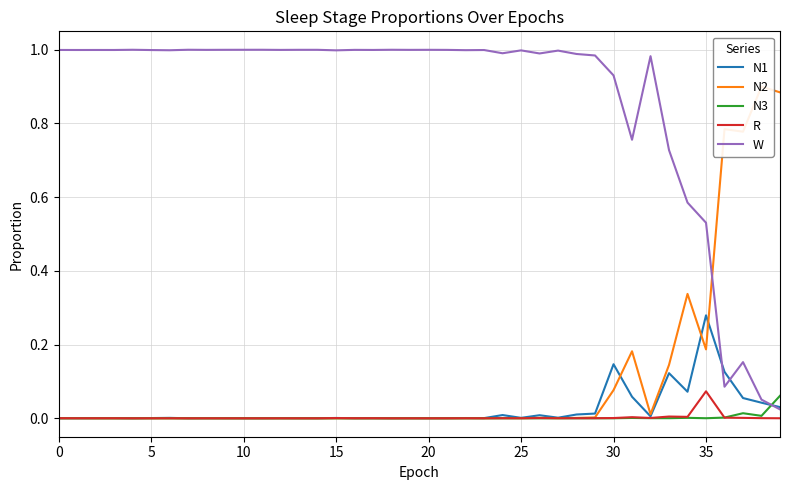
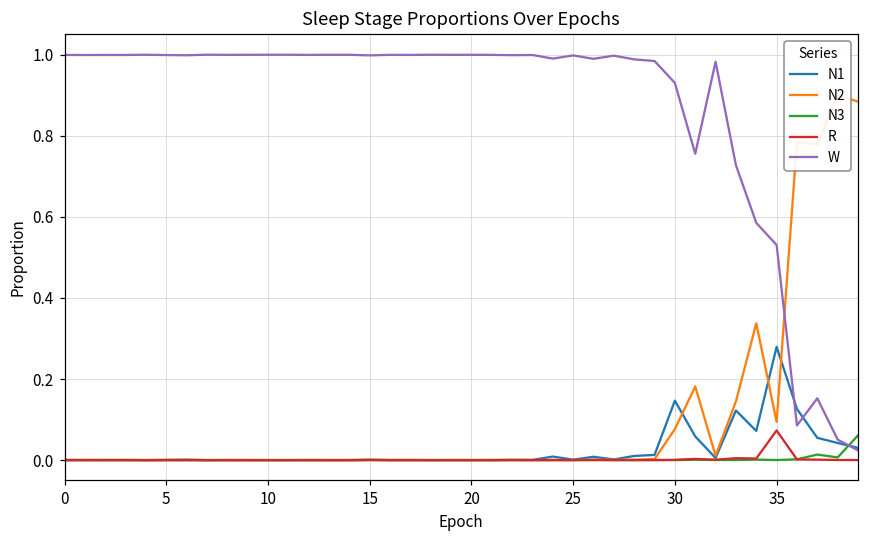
  {
    "N1": {
      "30": 0.15,
      "35": 0.28
    },
    "N2": {
      "30": 0.08,
-     "35": 0.19
+     "35": 0.09
    },
    "N3": {
      "35": 0.00
    },
    "R": {
      "35": 0.07
    },
    "W": {
      "0": 1.00,
      "5": 1.00,
      "10": 1.00,
      "15": 1.00,
      "20": 1.00,
      "25": 1.00,
      "30": 0.93,
      "35": 0.53
    }
  }
